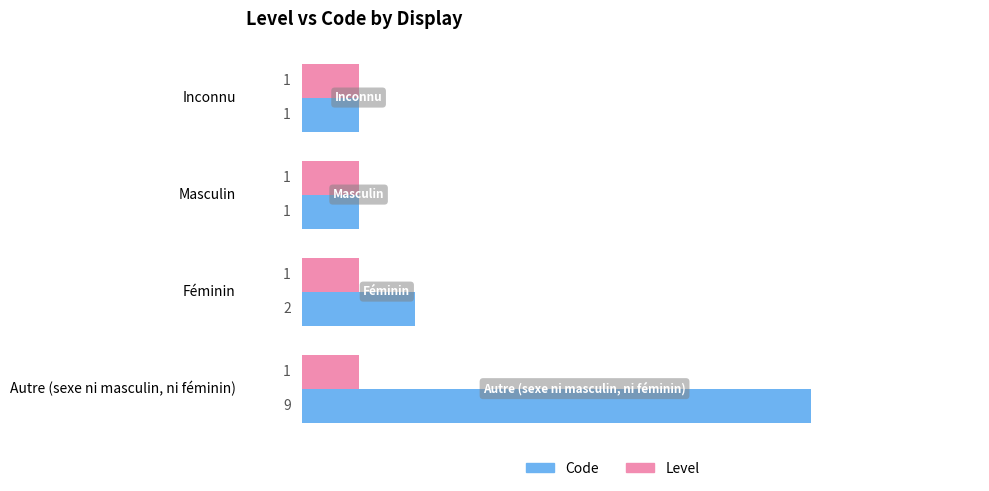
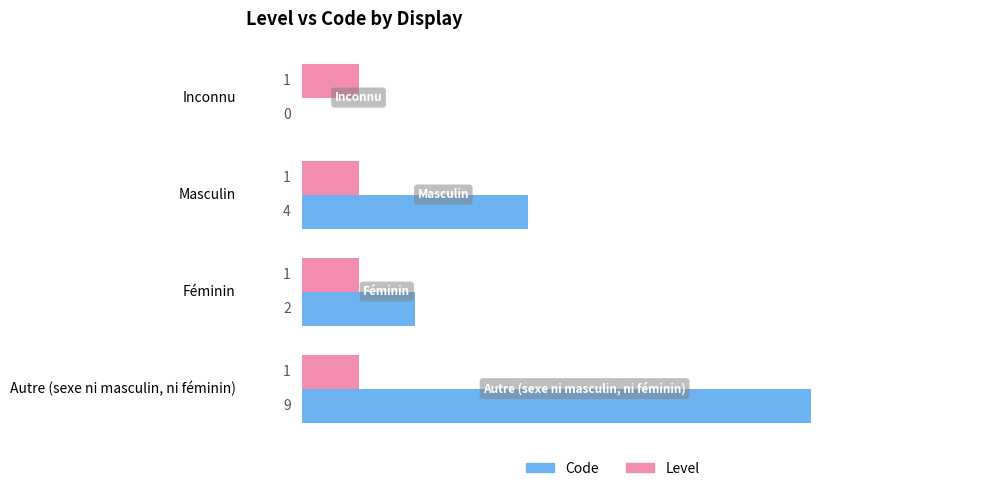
  {
    "Code": {
-     "Inconnu": 1,
-     "Masculin": 1
+     "Inconnu": 0,
+     "Masculin": 4
    }
  }
